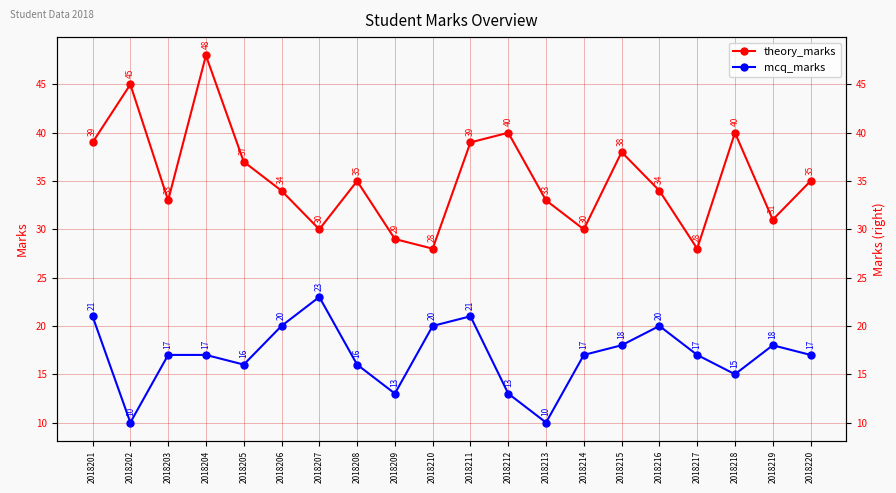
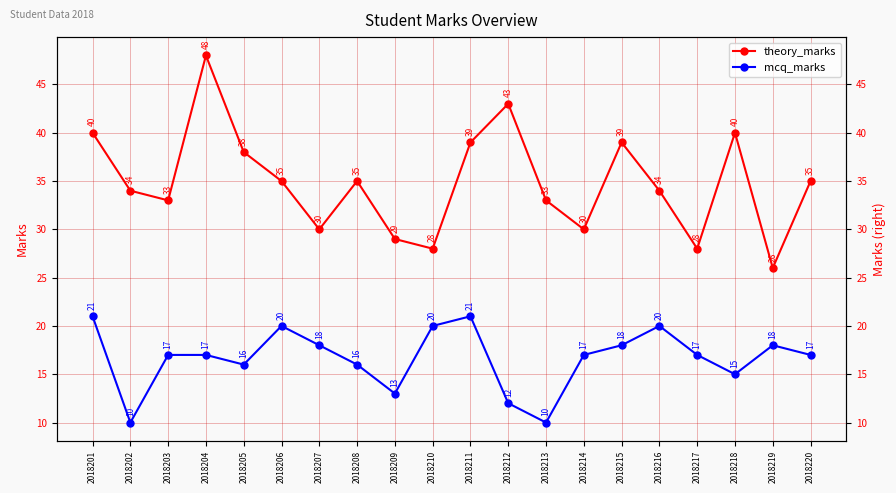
  {
    "theory_marks": {
-     "2018201": 39,
-     "2018202": 45,
+     "2018201": 40,
+     "2018202": 34,
      "2018203": 33,
      "2018204": 48,
-     "2018205": 37,
-     "2018206": 34,
+     "2018205": 38,
+     "2018206": 35,
      "2018207": 30,
      "2018208": 35,
      "2018209": 29,
      "2018210": 28,
      "2018211": 39,
-     "2018212": 40,
+     "2018212": 43,
      "2018213": 33,
      "2018214": 30,
-     "2018215": 38,
+     "2018215": 39,
      "2018216": 34,
      "2018217": 28,
      "2018218": 40,
-     "2018219": 31,
+     "2018219": 26,
      "2018220": 35
    },
    "mcq_marks": {
      "2018201": 21,
      "2018202": 10,
      "2018203": 17,
      "2018204": 17,
      "2018205": 16,
      "2018206": 20,
-     "2018207": 23,
+     "2018207": 18,
      "2018208": 16,
      "2018209": 13,
      "2018210": 20,
      "2018211": 21,
-     "2018212": 13,
+     "2018212": 12,
      "2018213": 10,
      "2018214": 17,
      "2018215": 18,
      "2018216": 20,
      "2018217": 17,
      "2018218": 15,
      "2018219": 18,
      "2018220": 17
    }
  }
